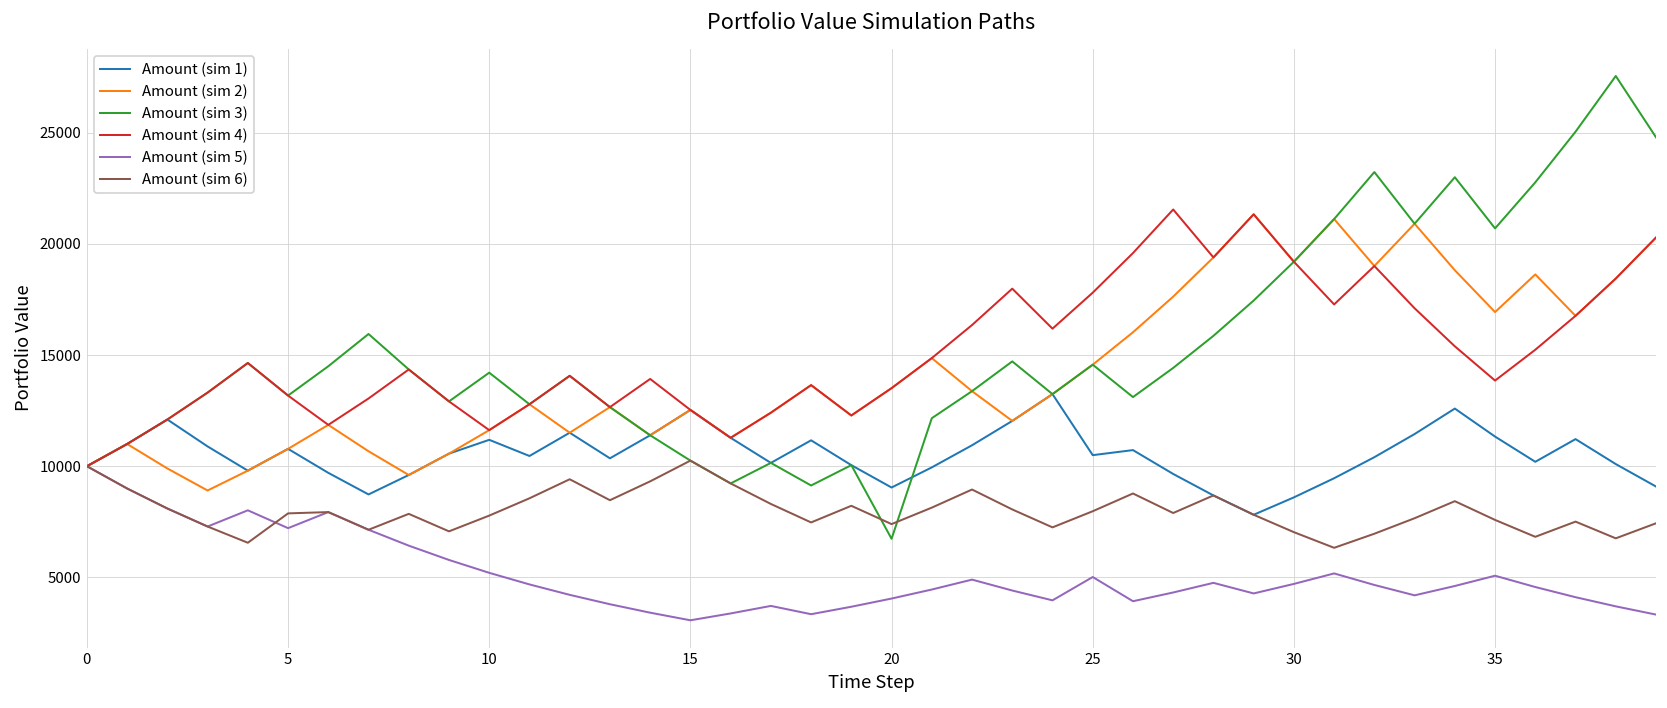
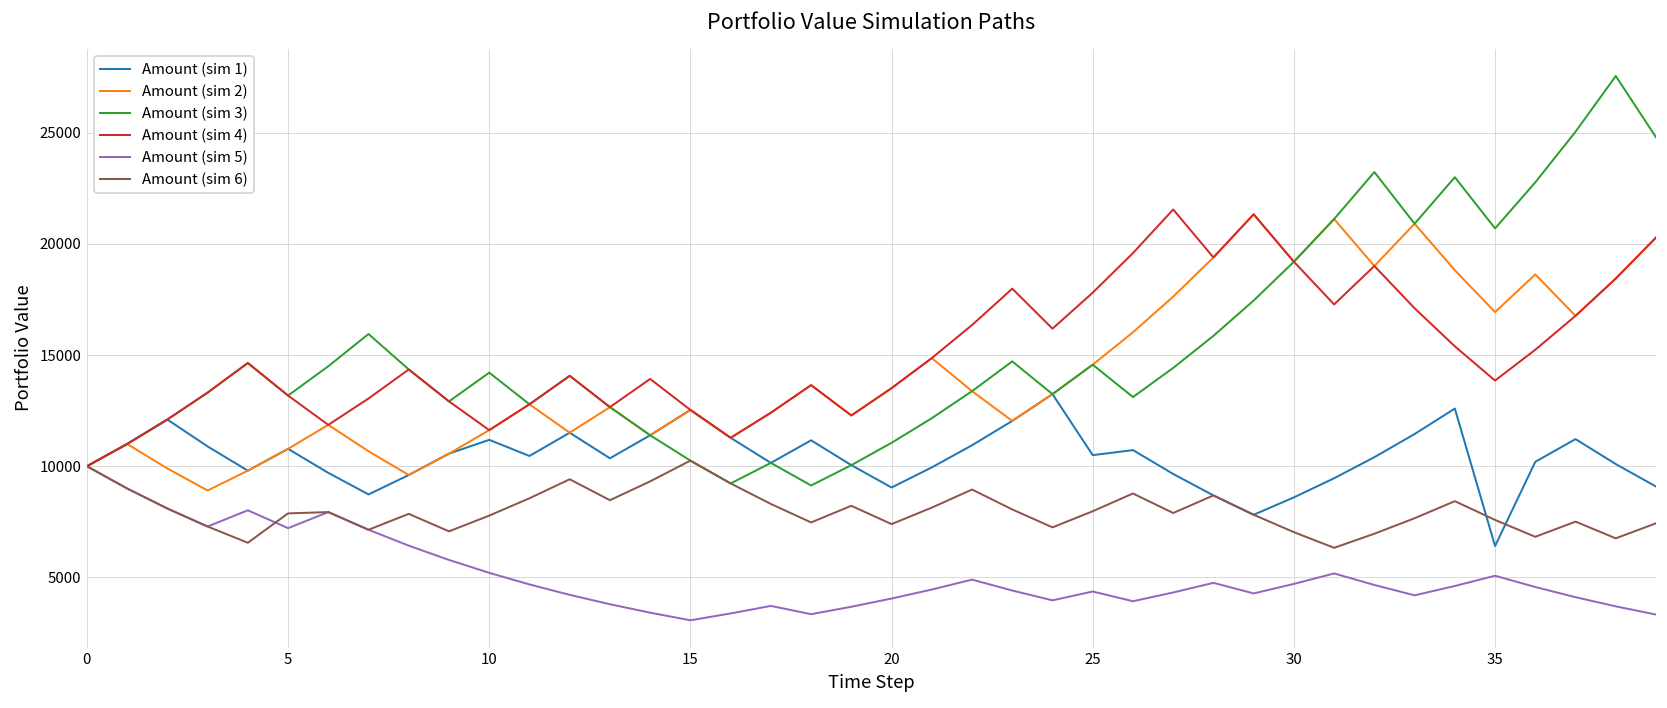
  {
    "Amount (sim 1)": {
      "10": 11200,
      "20": 9000,
      "25": 10500,
      "30": 8600,
-     "35": 11300
+     "35": 6400
    },
    "Amount (sim 2)": {
      "35": 16900
    },
    "Amount (sim 3)": {
      "10": 14200,
-     "20": 6700,
+     "20": 11100,
      "35": 20700
    },
    "Amount (sim 4)": {
      "25": 17800,
      "35": 13900
    },
    "Amount (sim 5)": {
      "5": 7200,
      "10": 5200,
      "15": 3100,
      "20": 4100,
-     "25": 5000,
+     "25": 4400,
      "30": 4700,
      "35": 5100
    },
    "Amount (sim 6)": {
      "5": 7900,
      "10": 7800,
      "20": 7400,
      "25": 8000,
      "30": 7000,
      "35": 7600
    }
  }
